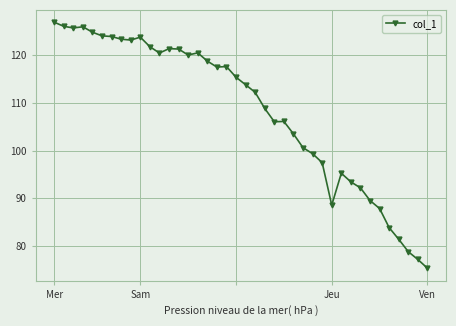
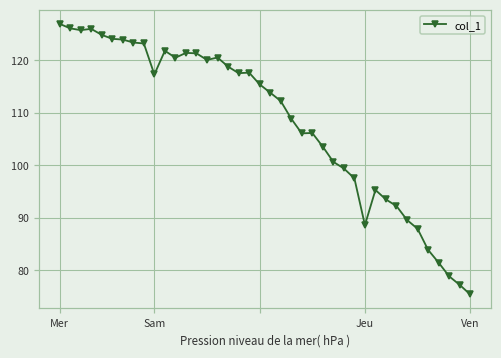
  {
    "Mer": 127,
-   "Sam": 124,
+   "Sam": 117,
    "Jeu": 89,
    "Ven": 75
  }
